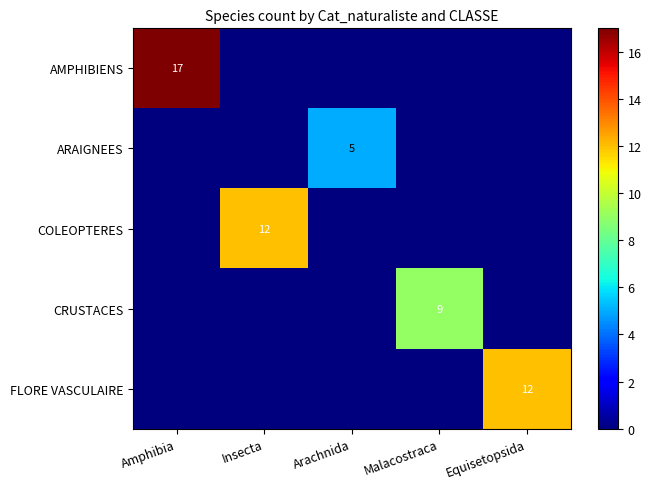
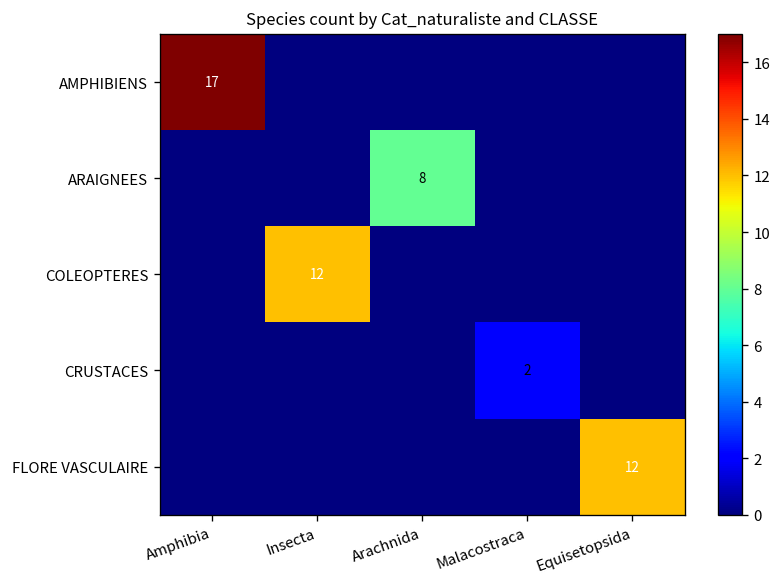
  {
    "AMPHIBIENS": {
      "Amphibia": 17
    },
    "ARAIGNEES": {
-     "Arachnida": 5
+     "Arachnida": 8
    },
    "COLEOPTERES": {
      "Insecta": 12
    },
    "CRUSTACES": {
-     "Malacostraca": 9
+     "Malacostraca": 2
    },
    "FLORE VASCULAIRE": {
      "Equisetopsida": 12
    }
  }
